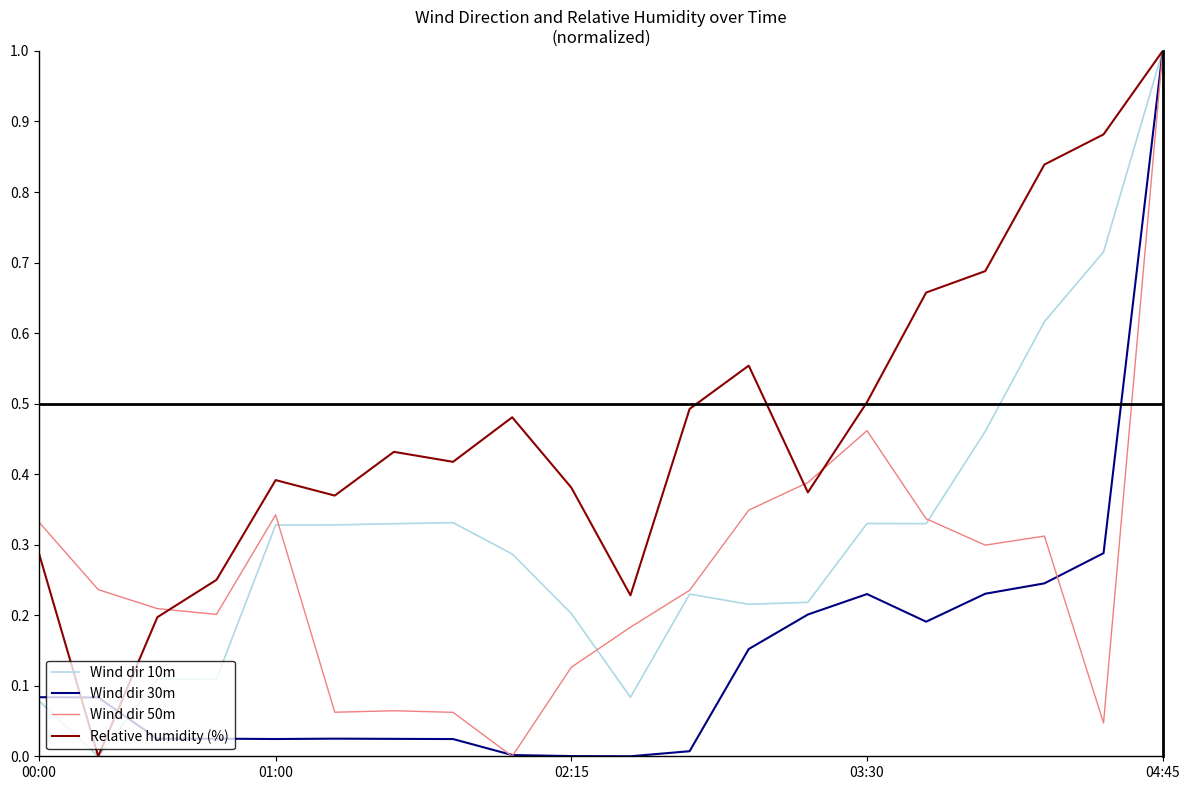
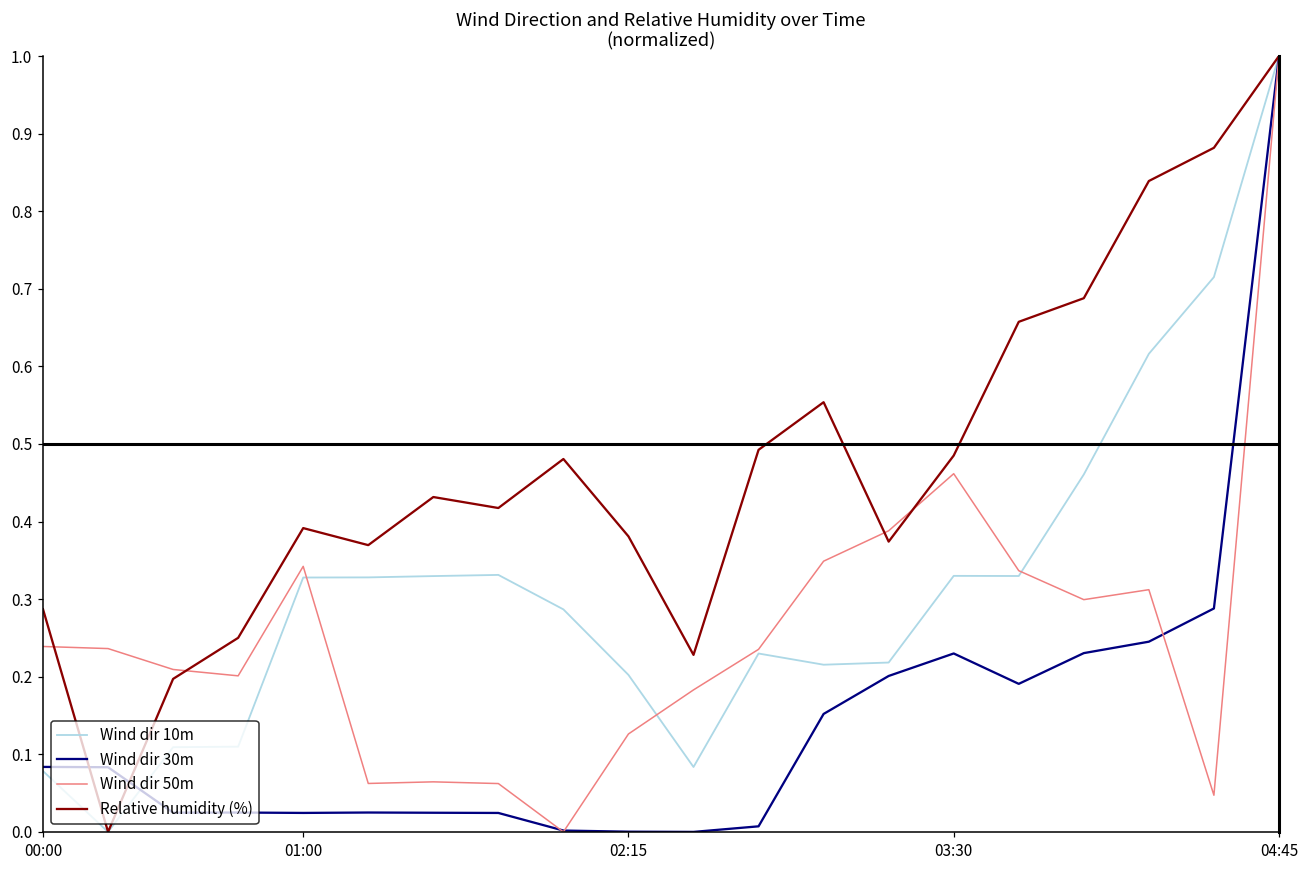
  {
    "Wind dir 10m": {
      "00:00": 0.08,
      "01:00": 0.33,
      "02:15": 0.20,
      "03:30": 0.33
    },
    "Wind dir 30m": {
      "00:00": 0.08,
      "01:00": 0.02,
      "02:15": 0.00,
      "03:30": 0.23
    },
    "Wind dir 50m": {
-     "00:00": 0.33,
+     "00:00": 0.24,
      "01:00": 0.34,
      "02:15": 0.13,
      "03:30": 0.46
    },
    "Relative humidity (%)": {
      "00:00": 0.29,
      "01:00": 0.39,
      "02:15": 0.38,
-     "03:30": 0.50
+     "03:30": 0.49
    }
  }
